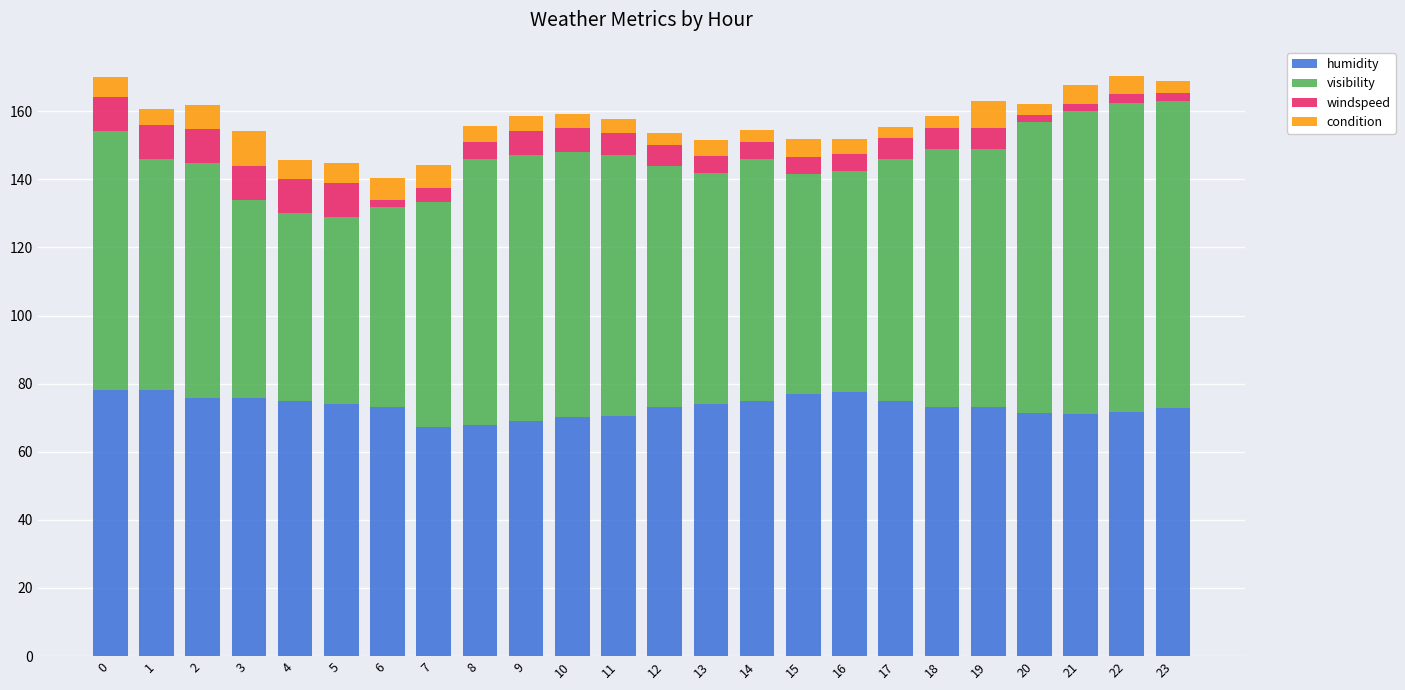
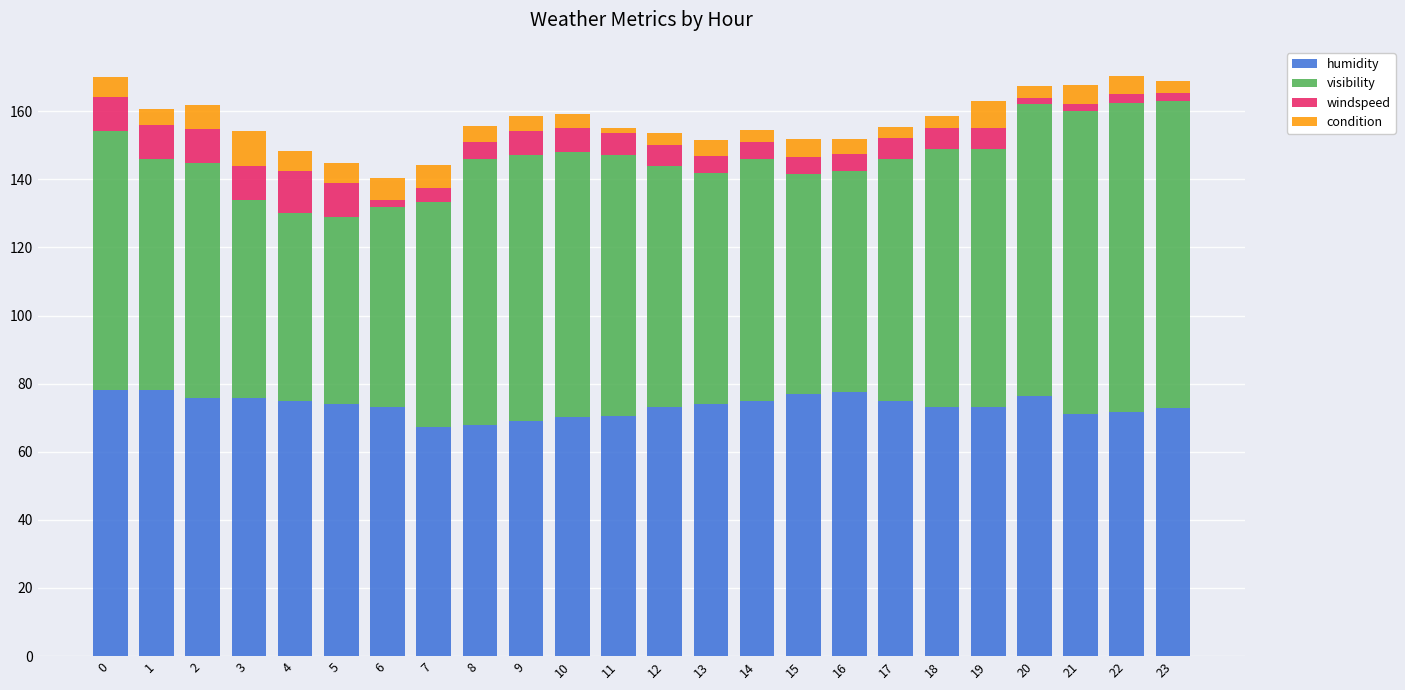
  {
    "humidity": {
      "0": 78,
      "1": 78,
      "2": 76,
      "3": 76,
      "4": 75,
      "5": 74,
      "6": 73,
      "7": 67,
      "8": 68,
      "9": 69,
      "10": 70,
      "11": 71,
      "12": 73,
      "13": 74,
      "14": 75,
      "15": 77,
      "16": 78,
      "17": 75,
      "18": 73,
      "19": 73,
-     "20": 71,
+     "20": 76,
      "21": 71,
      "22": 72,
      "23": 73
    },
    "visibility": {
      "0": 76,
      "1": 68,
      "2": 69,
      "3": 58,
      "4": 55,
      "5": 55,
      "6": 59,
      "7": 66,
      "8": 78,
      "9": 78,
      "10": 78,
      "11": 77,
      "12": 71,
      "13": 68,
      "14": 71,
      "15": 65,
      "16": 65,
      "17": 71,
      "18": 76,
      "19": 76,
      "20": 86,
      "21": 89,
      "22": 91,
      "23": 90
    },
    "windspeed": {
      "0": 10,
      "1": 10,
      "2": 10,
      "3": 10,
-     "4": 10,
+     "4": 13,
      "5": 10,
      "6": 2,
      "7": 4,
      "8": 5,
      "9": 7,
      "10": 7,
      "11": 7,
      "12": 6,
      "13": 5,
      "14": 5,
      "15": 5,
      "16": 5,
      "17": 6,
      "18": 6,
      "19": 6,
      "20": 2,
      "21": 2,
      "22": 3,
      "23": 3
    },
    "condition": {
      "0": 6,
      "1": 5,
      "2": 7,
      "3": 10,
      "4": 6,
      "5": 6,
      "6": 6,
      "7": 7,
      "8": 5,
      "9": 5,
      "10": 4,
-     "11": 4,
+     "11": 2,
      "12": 4,
      "13": 5,
      "14": 4,
      "15": 5,
      "16": 4,
      "17": 4,
      "18": 4,
      "19": 8,
      "20": 4,
      "21": 6,
      "22": 5,
      "23": 4
    }
  }
